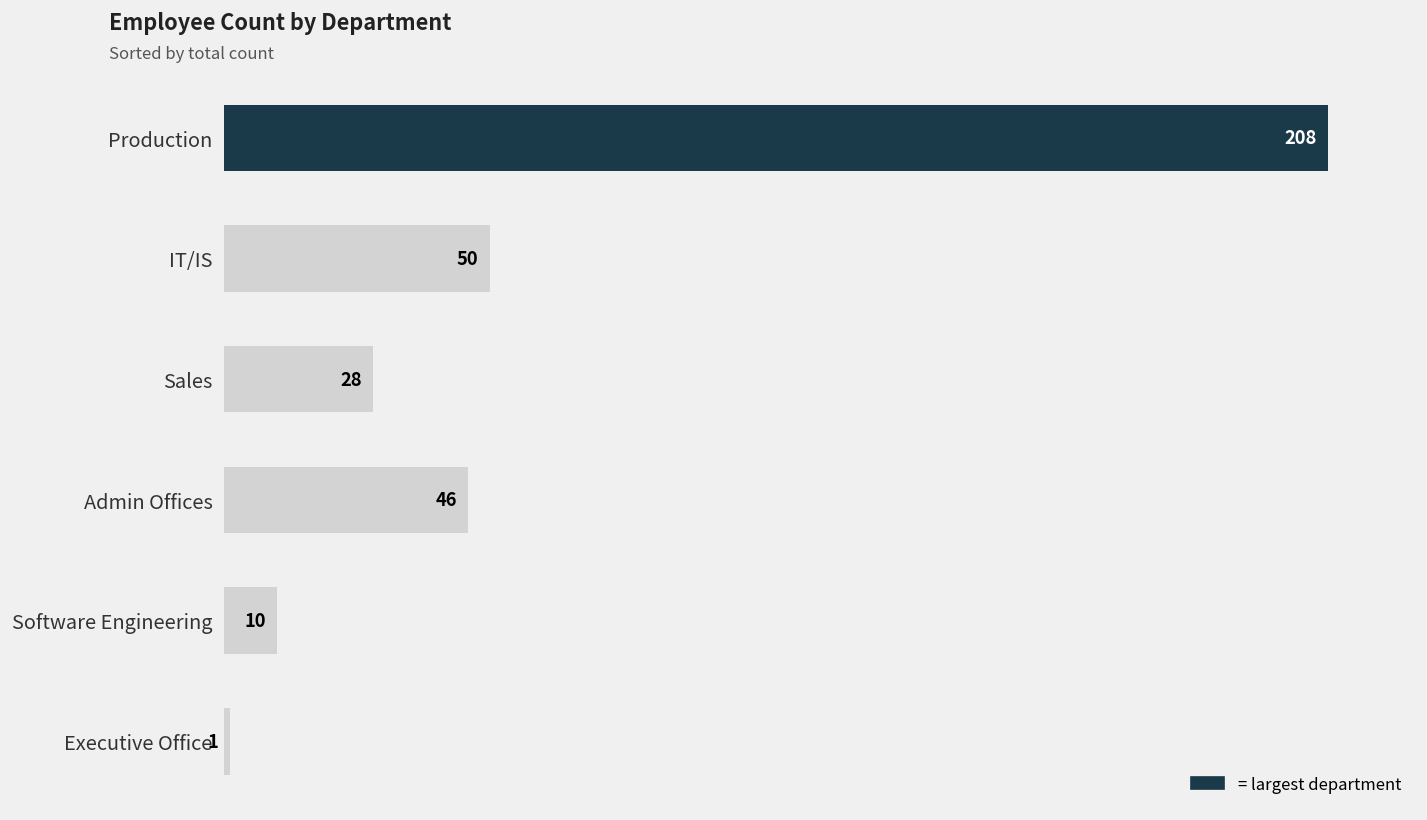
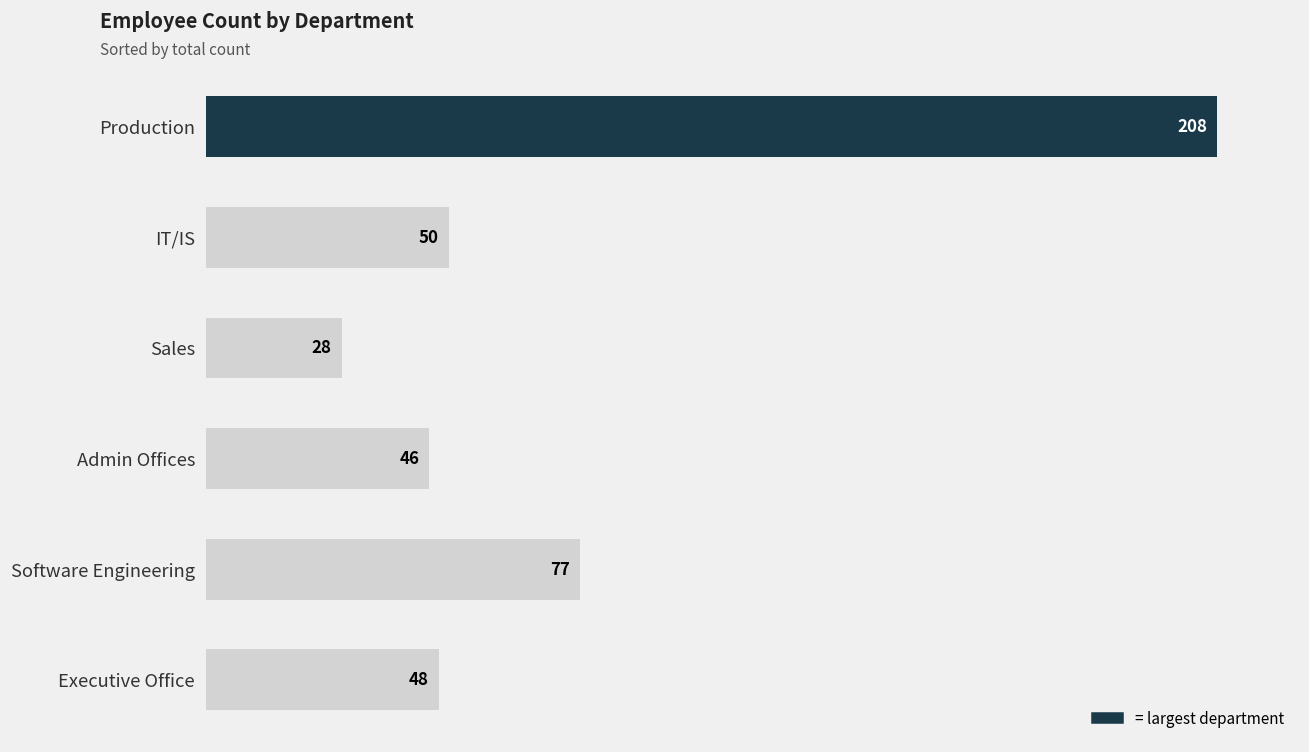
  {
    "Production": 208,
    "IT/IS": 50,
    "Sales": 28,
    "Admin Offices": 46,
-   "Software Engineering": 10,
-   "Executive Office": 1
+   "Software Engineering": 77,
+   "Executive Office": 48
  }
